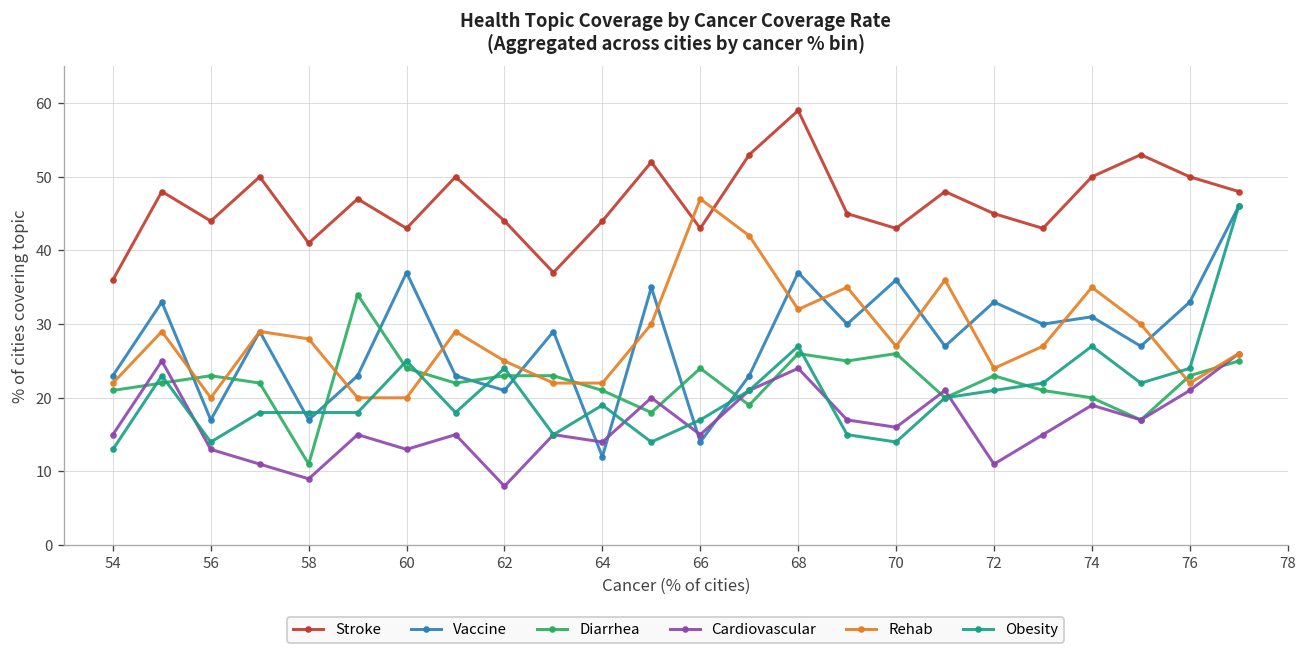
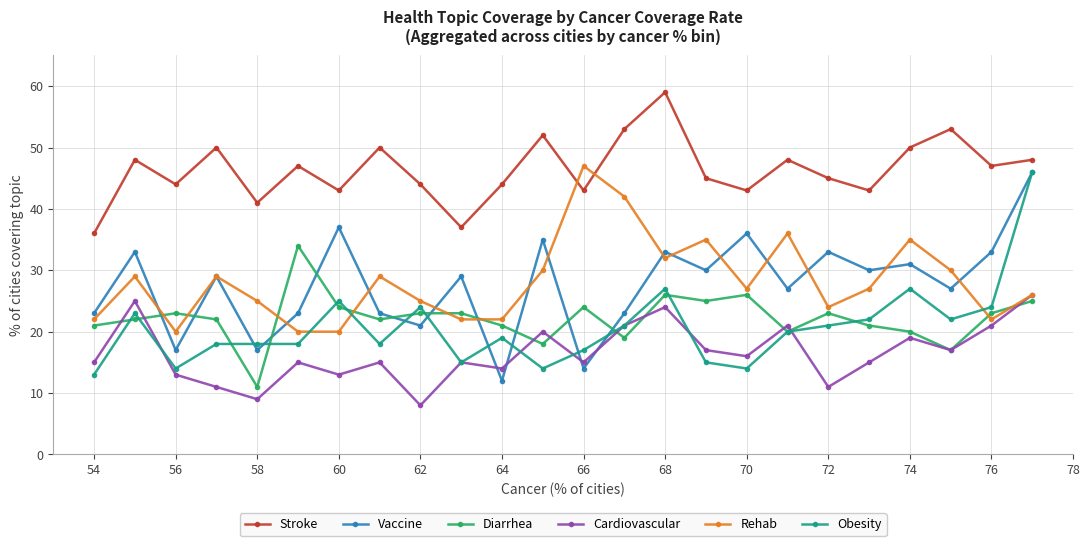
  {
    "Stroke": {
      "54": 36,
      "56": 44,
      "58": 41,
      "60": 43,
      "62": 44,
      "64": 44,
      "66": 43,
      "68": 59,
      "70": 43,
      "72": 45,
      "74": 50,
-     "76": 50
+     "76": 47
    },
    "Vaccine": {
      "54": 23,
      "56": 17,
      "58": 17,
      "60": 37,
      "62": 21,
      "64": 12,
      "66": 14,
-     "68": 37,
+     "68": 33,
      "70": 36,
      "72": 33,
      "74": 31,
      "76": 33
    },
    "Cardiovascular": {
      "54": 15,
      "56": 13,
      "58": 9,
      "60": 13,
      "62": 8,
      "64": 14,
      "66": 15,
      "68": 24,
      "70": 16,
      "72": 11,
      "74": 19,
      "76": 21
    },
    "Rehab": {
      "54": 22,
      "56": 20,
-     "58": 28,
+     "58": 25,
      "60": 20,
      "62": 25,
      "64": 22,
      "66": 47,
      "68": 32,
      "70": 27,
      "72": 24,
      "74": 35,
      "76": 22
    }
  }
